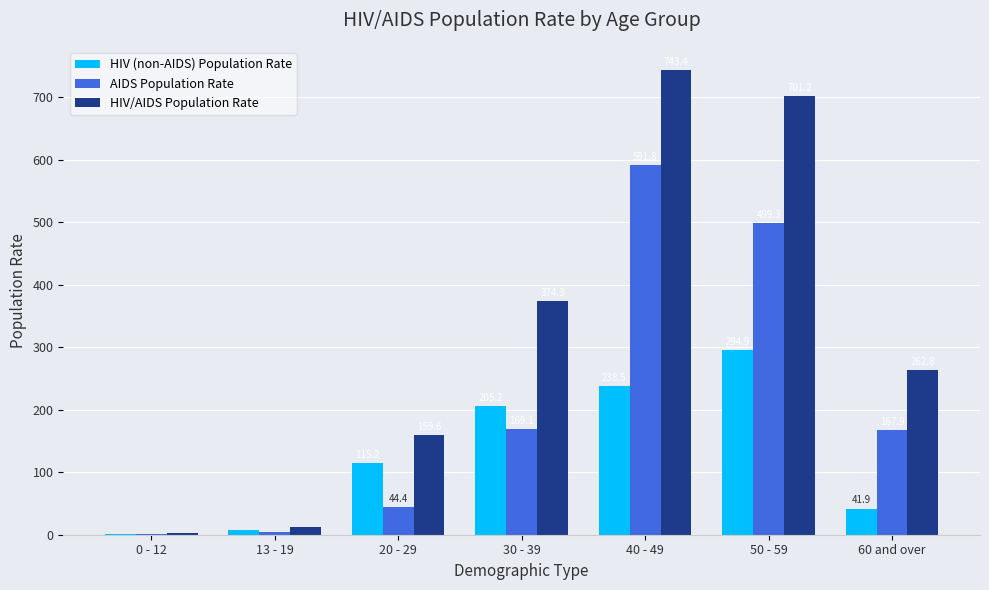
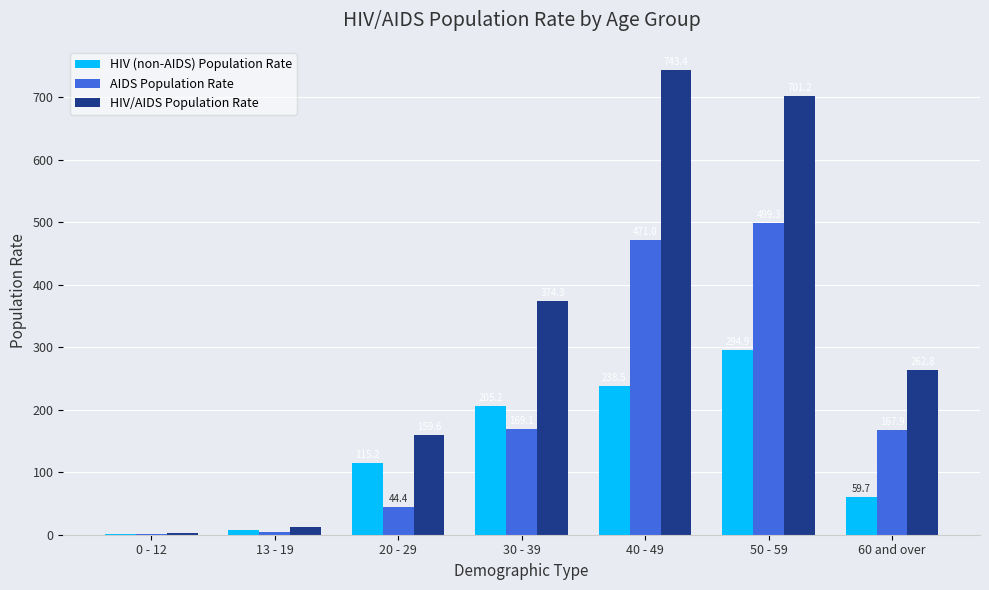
  {
    "HIV (non-AIDS) Population Rate": {
-     "60 and over": 41.9
+     "60 and over": 59.7
    },
    "AIDS Population Rate": {
      "13 - 19": 0,
      "30 - 39": 170,
-     "40 - 49": 590,
+     "40 - 49": 470,
      "50 - 59": 500,
      "60 and over": 170
    },
    "HIV/AIDS Population Rate": {
      "13 - 19": 10,
      "20 - 29": 160,
      "30 - 39": 370,
      "40 - 49": 740,
      "50 - 59": 700,
      "60 and over": 260
    }
  }
